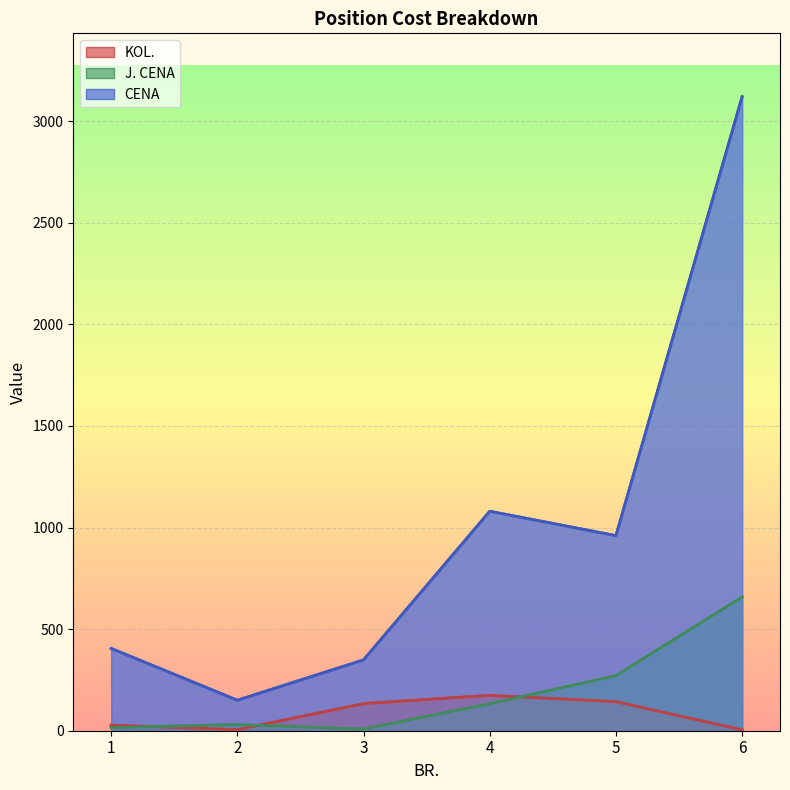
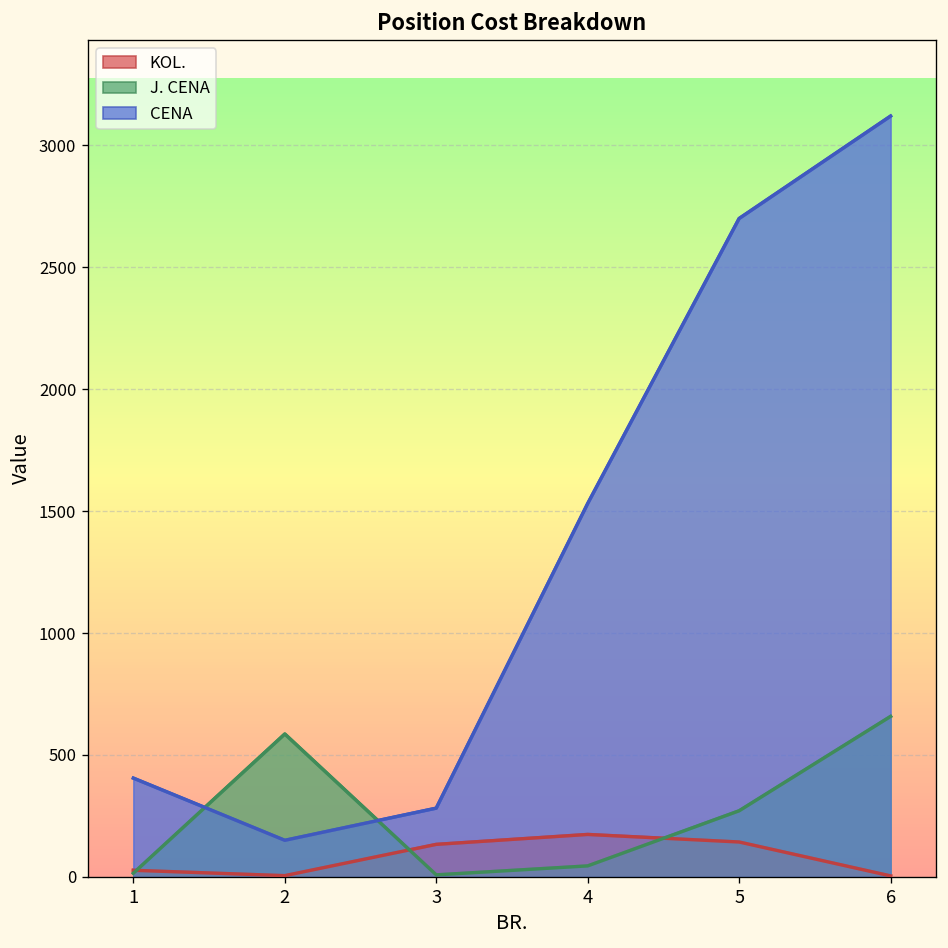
  {
    "KOL.": {
      "2": 10,
      "3": 130,
      "4": 170,
      "5": 140,
      "6": 0
    },
    "J. CENA": {
-     "2": 30,
+     "2": 590,
      "3": 10,
-     "4": 130,
+     "4": 50,
      "5": 270,
      "6": 660
    },
    "CENA": {
      "1": 410,
      "2": 150,
-     "3": 350,
-     "4": 1080,
-     "5": 960,
+     "3": 280,
+     "4": 1530,
+     "5": 2700,
      "6": 3120
    }
  }
